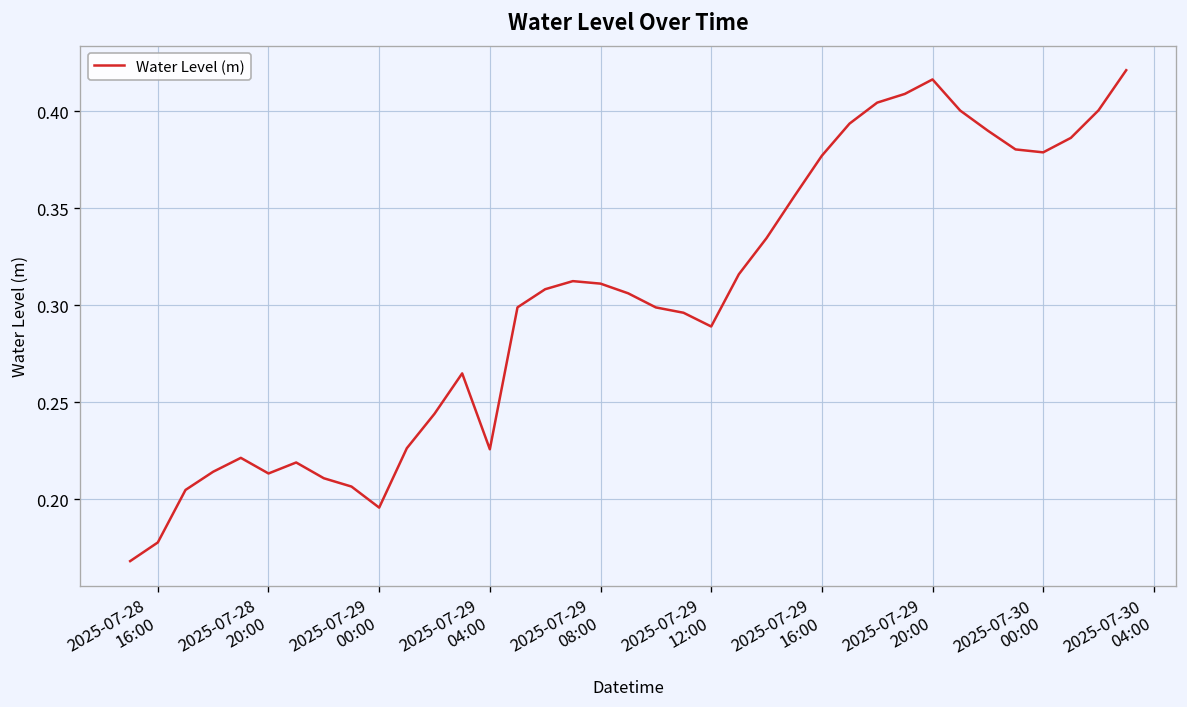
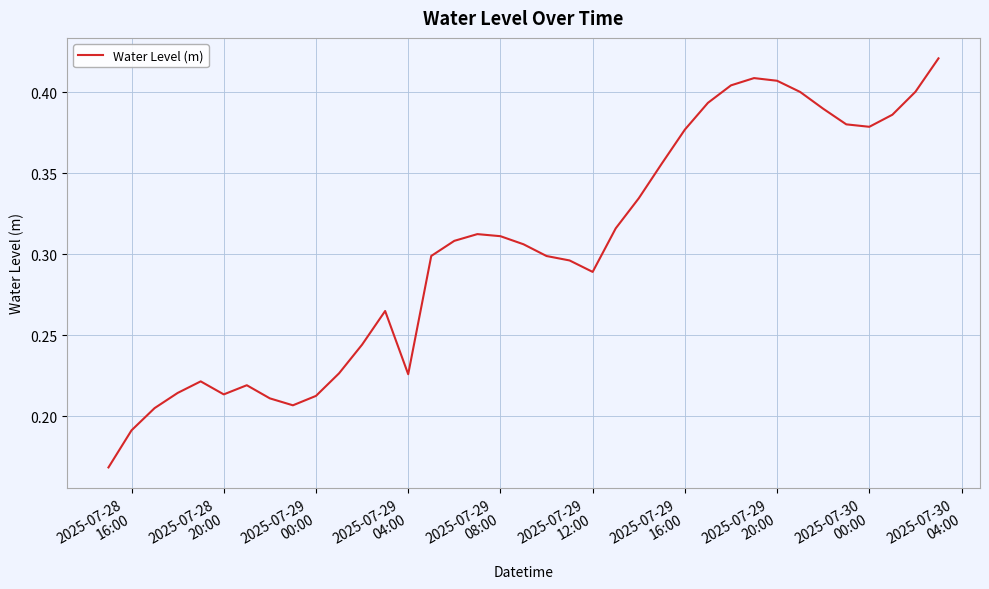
  {
-   "2025-07-28 16:00": 0.178,
+   "2025-07-28 16:00": 0.191,
    "2025-07-28 20:00": 0.213,
-   "2025-07-29 00:00": 0.196,
+   "2025-07-29 00:00": 0.212,
    "2025-07-29 04:00": 0.226,
    "2025-07-29 08:00": 0.311,
    "2025-07-29 12:00": 0.289,
    "2025-07-29 16:00": 0.377,
-   "2025-07-29 20:00": 0.416,
+   "2025-07-29 20:00": 0.407,
    "2025-07-30 00:00": 0.379
  }
